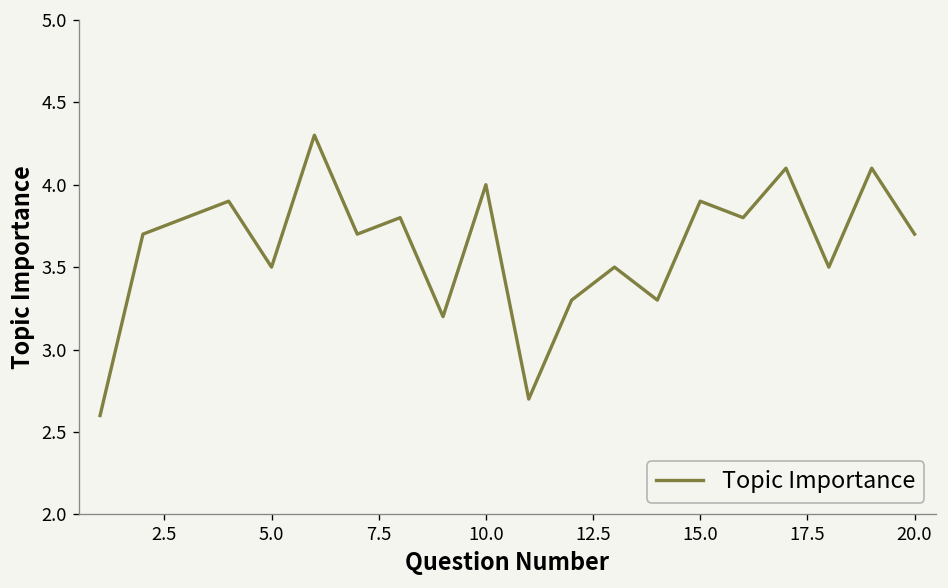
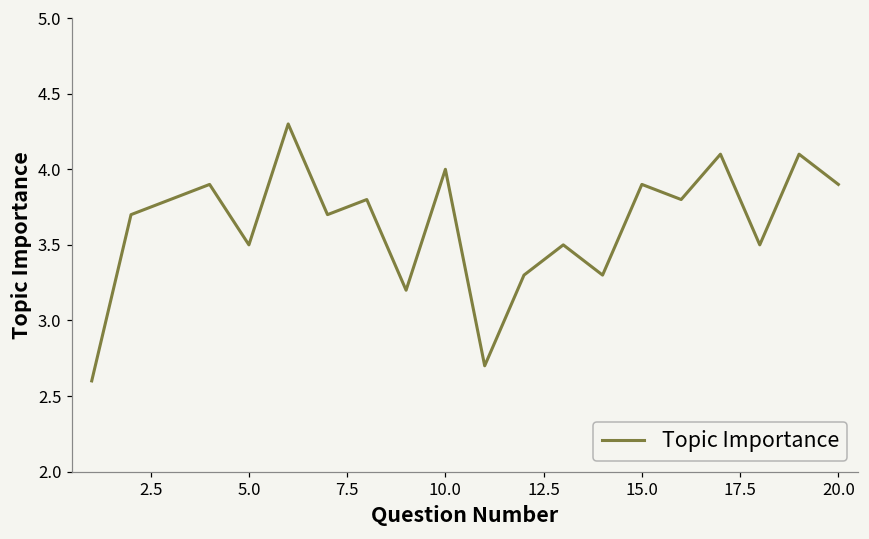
  {
    "5.0": 3.5,
    "10.0": 4.0,
    "15.0": 3.9,
-   "20.0": 3.7
+   "20.0": 3.9
  }
